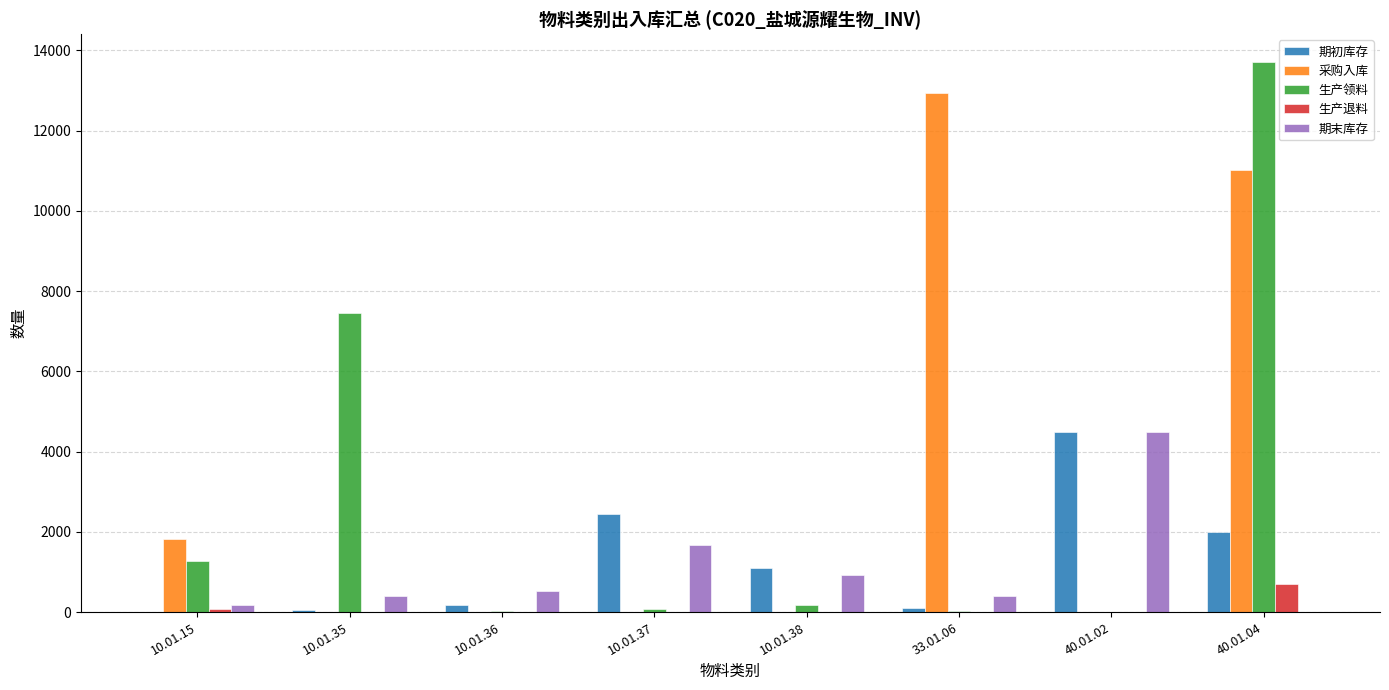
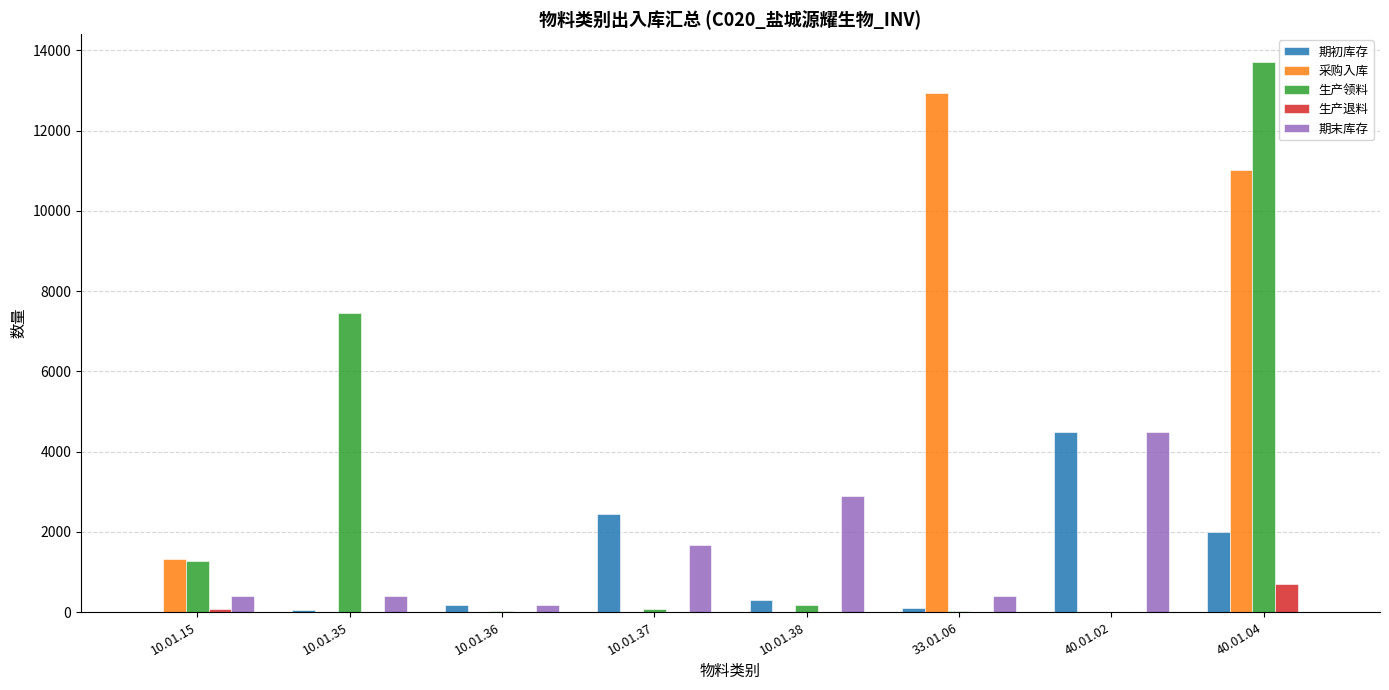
  {
    "期初库存": {
      "10.01.15": 0,
      "10.01.36": 200,
      "10.01.37": 2400,
-     "10.01.38": 1100,
+     "10.01.38": 300,
      "33.01.06": 100,
      "40.01.02": 4500,
      "40.01.04": 2000
    },
    "采购入库": {
-     "10.01.15": 1800,
+     "10.01.15": 1300,
      "10.01.35": 0,
      "10.01.36": 0,
      "10.01.37": 0,
      "10.01.38": 0,
      "33.01.06": 13000,
      "40.01.02": 0,
      "40.01.04": 11000
    },
    "生产领料": {
      "10.01.15": 1300,
      "10.01.35": 7500,
      "10.01.37": 100,
      "10.01.38": 200,
      "40.01.02": 0,
      "40.01.04": 13700
    },
    "生产退料": {
      "10.01.15": 100,
      "33.01.06": 0,
      "40.01.02": 0,
      "40.01.04": 700
    },
    "期末库存": {
-     "10.01.15": 200,
+     "10.01.15": 400,
      "10.01.35": 400,
-     "10.01.36": 500,
+     "10.01.36": 200,
      "10.01.37": 1700,
-     "10.01.38": 900,
+     "10.01.38": 2900,
      "33.01.06": 400,
      "40.01.02": 4500,
      "40.01.04": 0
    }
  }
